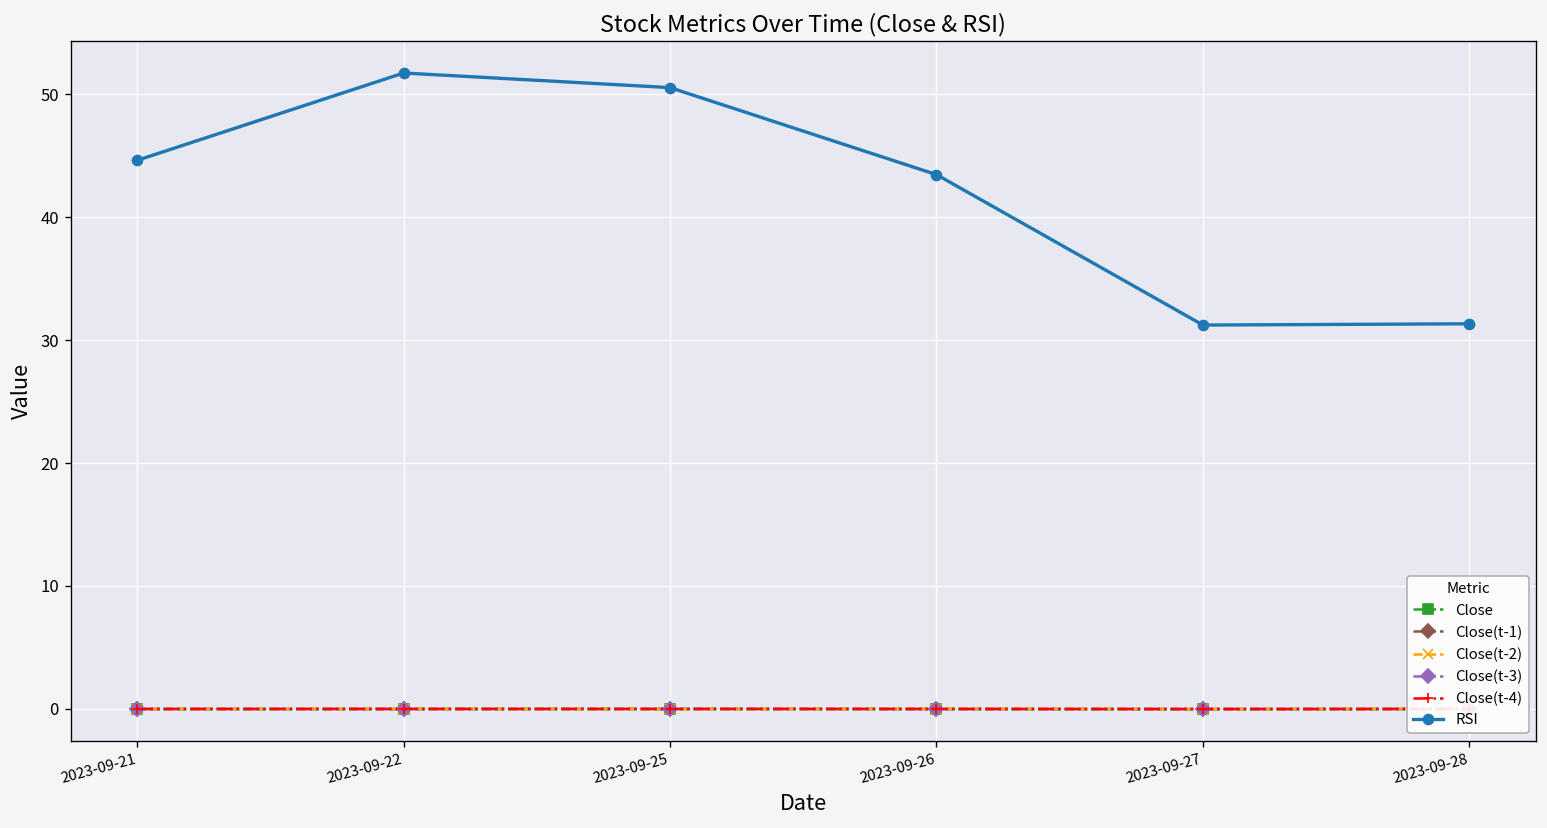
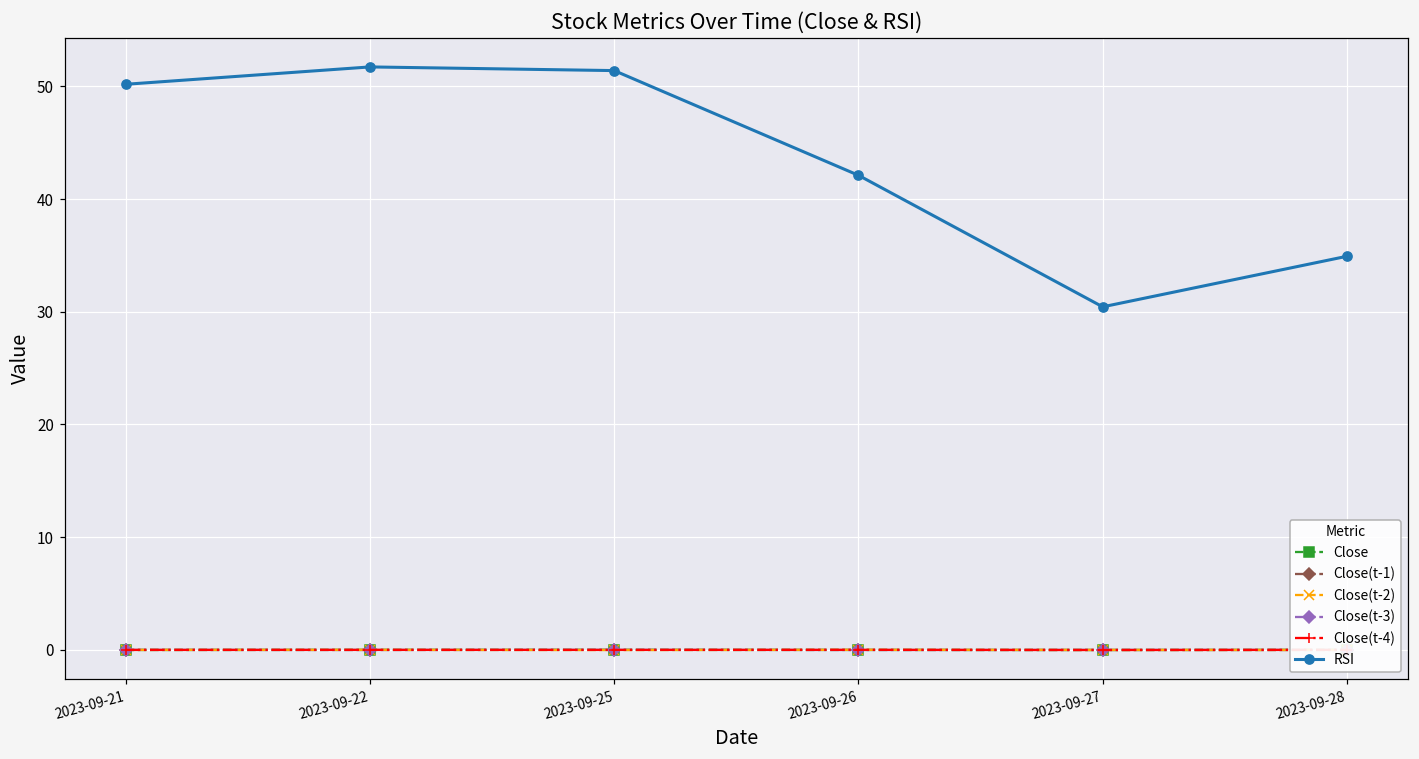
  {
    "Close(t-4)": {
      "2023-09-21": 0.0,
      "2023-09-22": 0.0,
      "2023-09-25": 0.0,
      "2023-09-26": 0.0,
      "2023-09-27": 0.0
    },
    "RSI": {
-     "2023-09-21": 44.6,
+     "2023-09-21": 50.2,
      "2023-09-22": 51.7,
-     "2023-09-25": 50.5,
-     "2023-09-26": 43.5,
-     "2023-09-27": 31.2,
-     "2023-09-28": 31.3
+     "2023-09-25": 51.4,
+     "2023-09-26": 42.1,
+     "2023-09-27": 30.4,
+     "2023-09-28": 34.9
    }
  }
